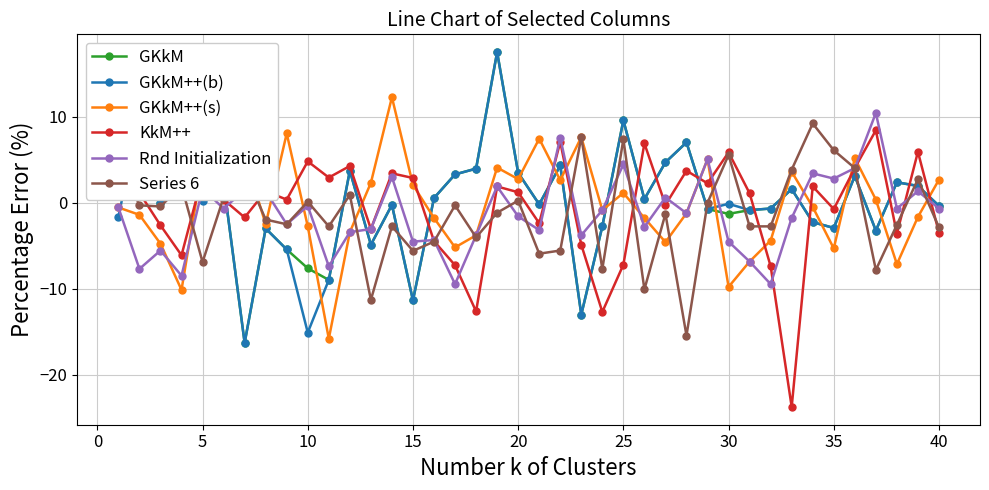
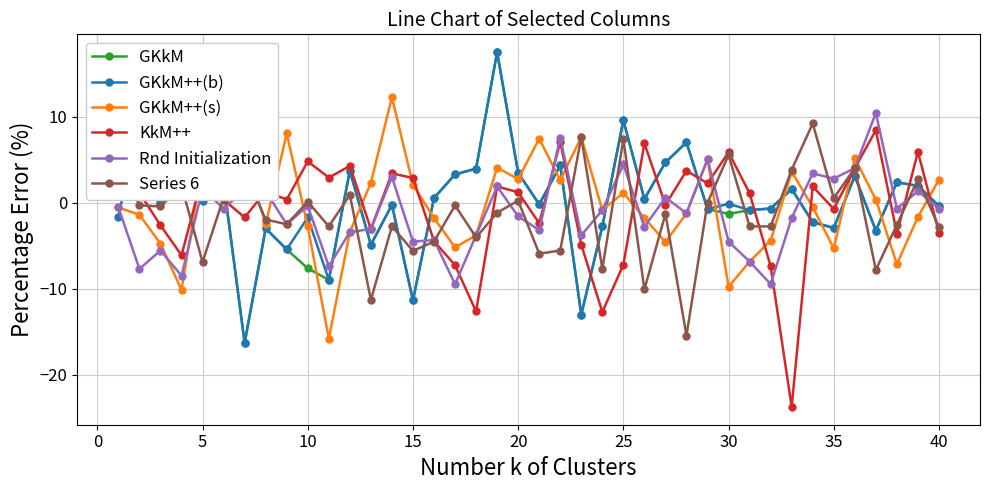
  {
    "GKkM": {
      "10": -8,
      "30": -1
    },
    "GKkM++(b)": {
      "5": 0,
-     "10": -15,
+     "10": -2,
      "30": 0
    },
    "GKkM++(s)": {
      "10": -3,
      "15": 2,
      "20": 3,
      "25": 1,
      "30": -10,
      "35": -5,
      "40": 3
    },
    "KkM++": {
      "10": 5,
      "15": 3,
      "20": 1,
      "25": -7,
      "30": 6,
      "35": -1,
      "40": -3
    },
    "Rnd Initialization": {
      "10": 0,
      "15": -5,
      "20": -2,
      "25": 4,
      "30": -5,
      "35": 3,
      "40": -1
    },
    "Series 6": {
      "5": -7,
      "10": 0,
      "15": -6,
      "20": 0,
      "25": 7,
      "30": 6,
-     "35": 6,
+     "35": 1,
      "40": -3
    }
  }
